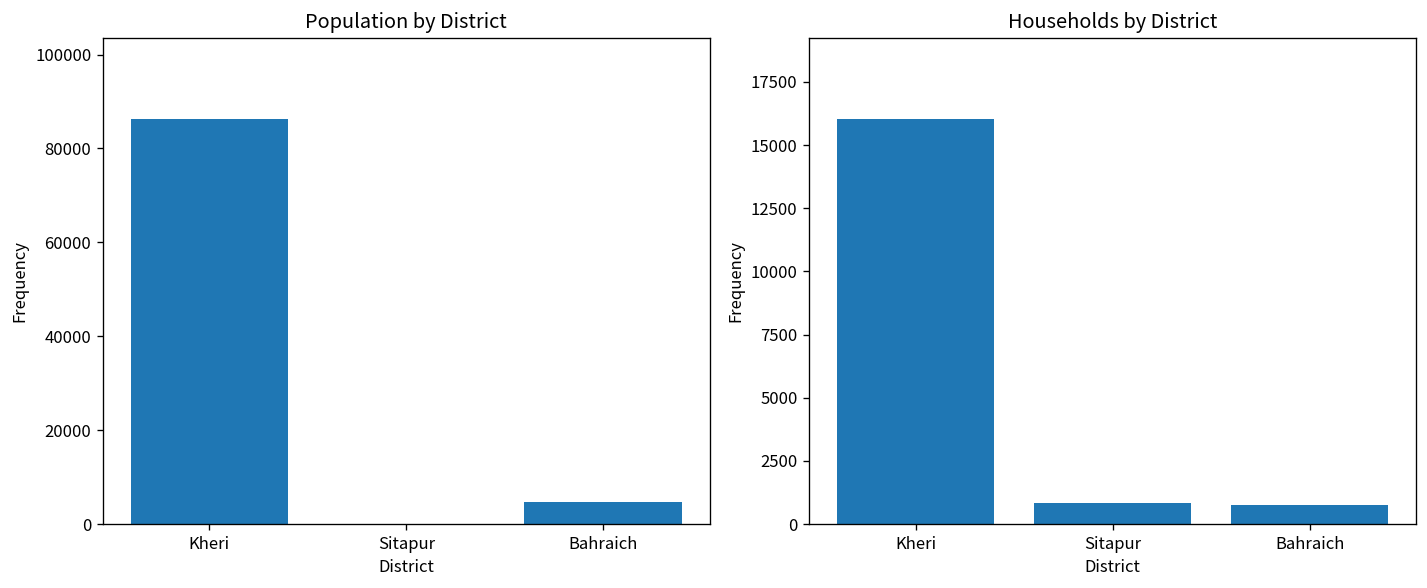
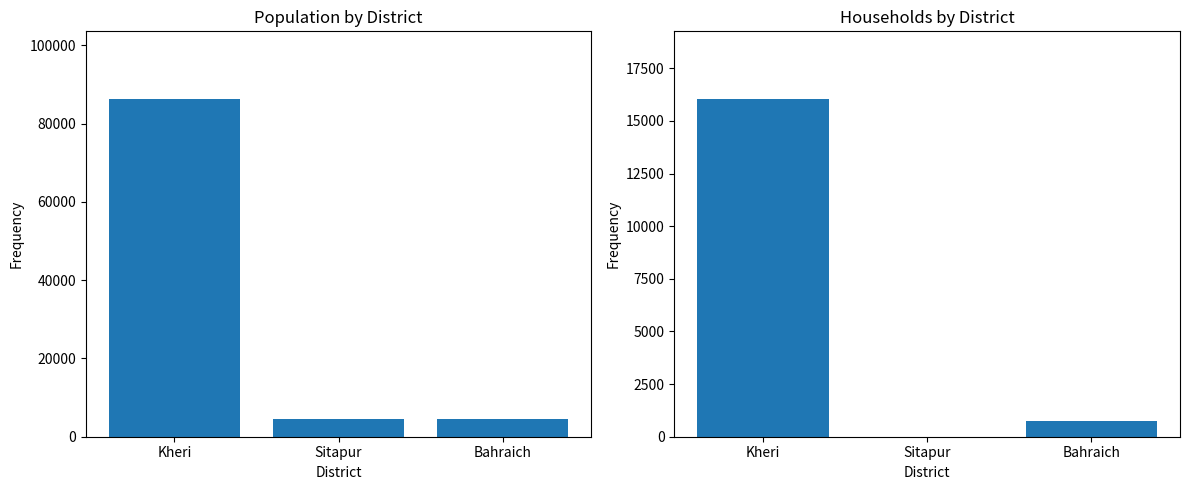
  {
    "Population by District": {
      "Kheri": 86000,
-     "Sitapur": 0,
+     "Sitapur": 5000,
      "Bahraich": 5000
    },
    "Households by District": {
      "Kheri": 16000,
-     "Sitapur": 800,
+     "Sitapur": 0,
      "Bahraich": 700
    }
  }
